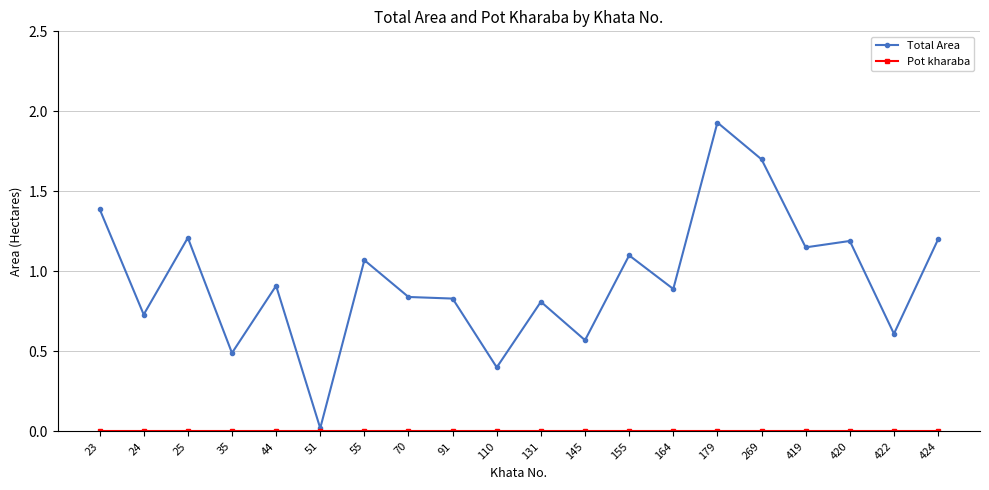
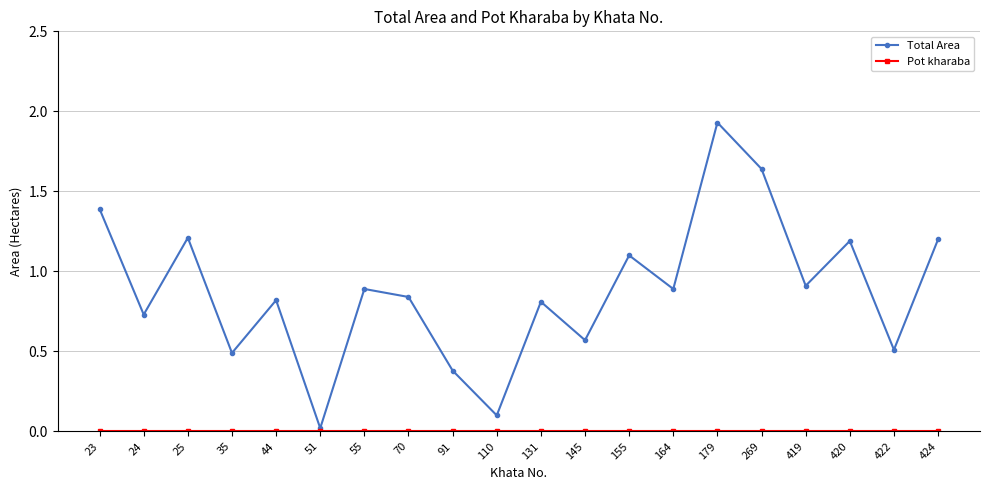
  {
    "Total Area": {
      "23": 1.39,
      "24": 0.73,
      "25": 1.21,
      "35": 0.49,
-     "44": 0.91,
+     "44": 0.82,
      "51": 0.02,
-     "55": 1.07,
+     "55": 0.89,
      "70": 0.84,
-     "91": 0.83,
-     "110": 0.4,
+     "91": 0.38,
+     "110": 0.1,
      "131": 0.81,
      "145": 0.57,
      "155": 1.10,
      "164": 0.89,
      "179": 1.93,
-     "269": 1.70,
-     "419": 1.15,
+     "269": 1.64,
+     "419": 0.91,
      "420": 1.19,
-     "422": 0.61,
+     "422": 0.51,
      "424": 1.20
    },
    "Pot kharaba": {
      "23": 0.00,
      "24": 0.00,
      "25": 0.00,
      "35": 0.00,
      "44": 0.00,
      "51": 0.00,
      "55": 0.00,
      "70": 0.00,
      "91": 0.00,
      "110": 0.00,
      "131": 0.00,
      "145": 0.00,
      "155": 0.00,
      "164": 0.00,
      "179": 0.00,
      "269": 0.00,
      "419": 0.00,
      "420": 0.00,
      "422": 0.00,
      "424": 0.00
    }
  }
